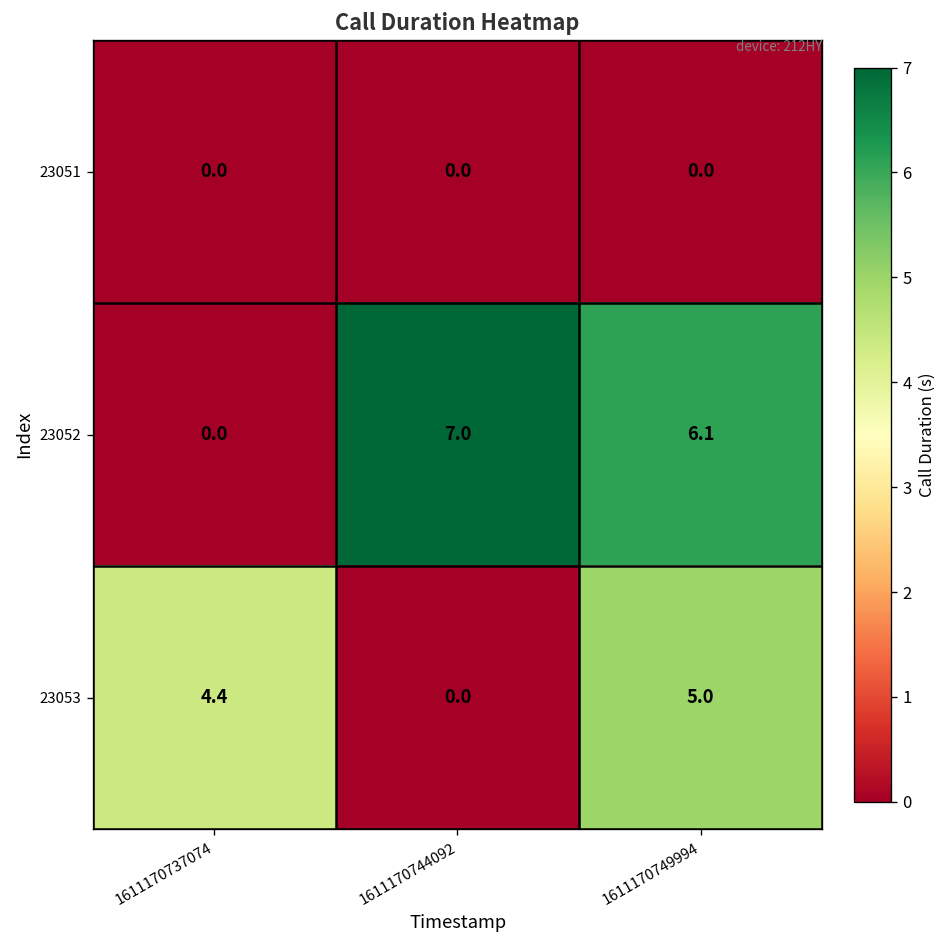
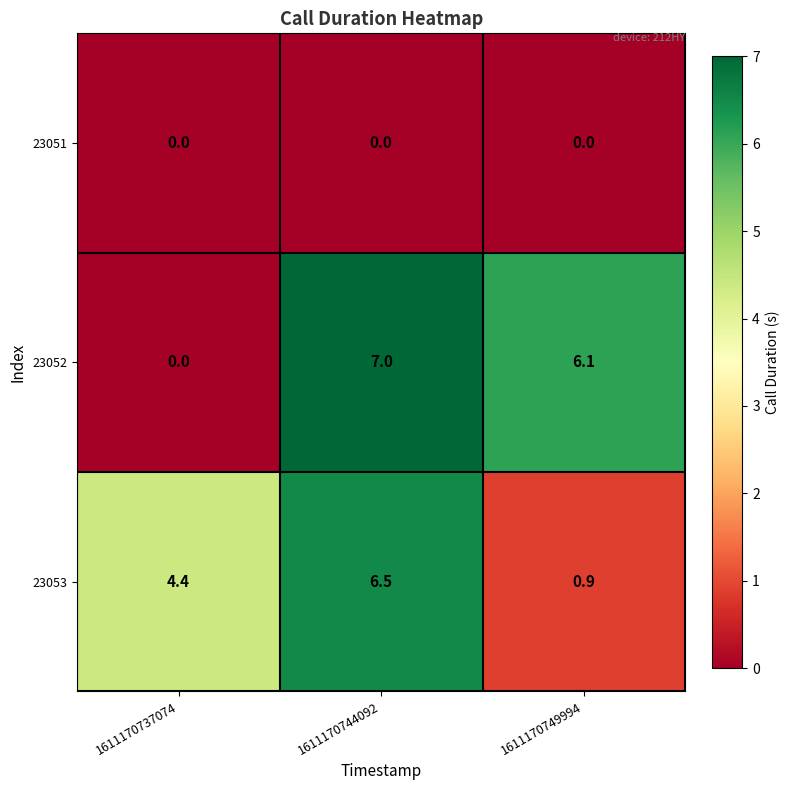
  {
    "23051": {
      "1611170737074": 0.0,
      "1611170744092": 0.0
    },
    "23052": {
      "1611170737074": 0.0,
      "1611170744092": 7.0,
      "1611170749994": 6.1
    },
    "23053": {
      "1611170737074": 4.4,
-     "1611170744092": 0.0,
-     "1611170749994": 5.0
+     "1611170744092": 6.5,
+     "1611170749994": 0.9
    }
  }
